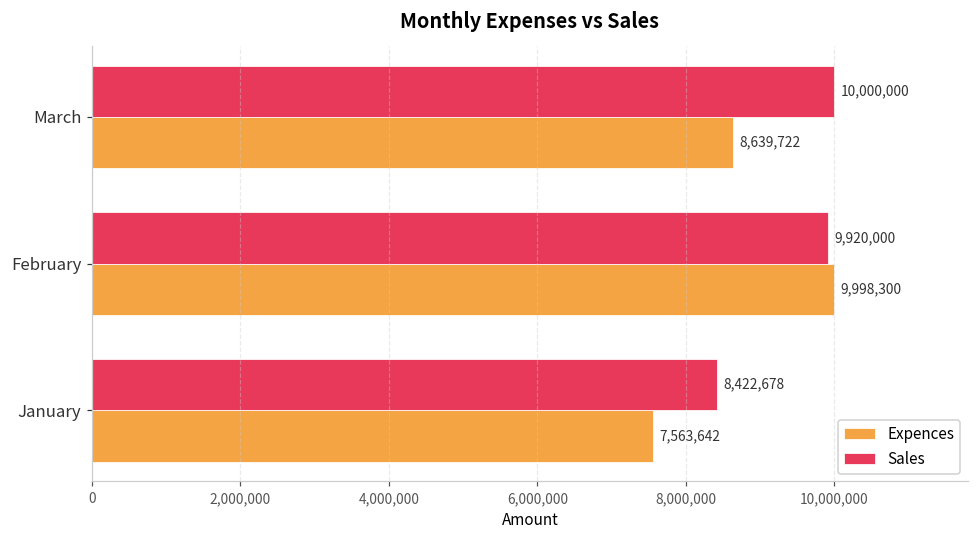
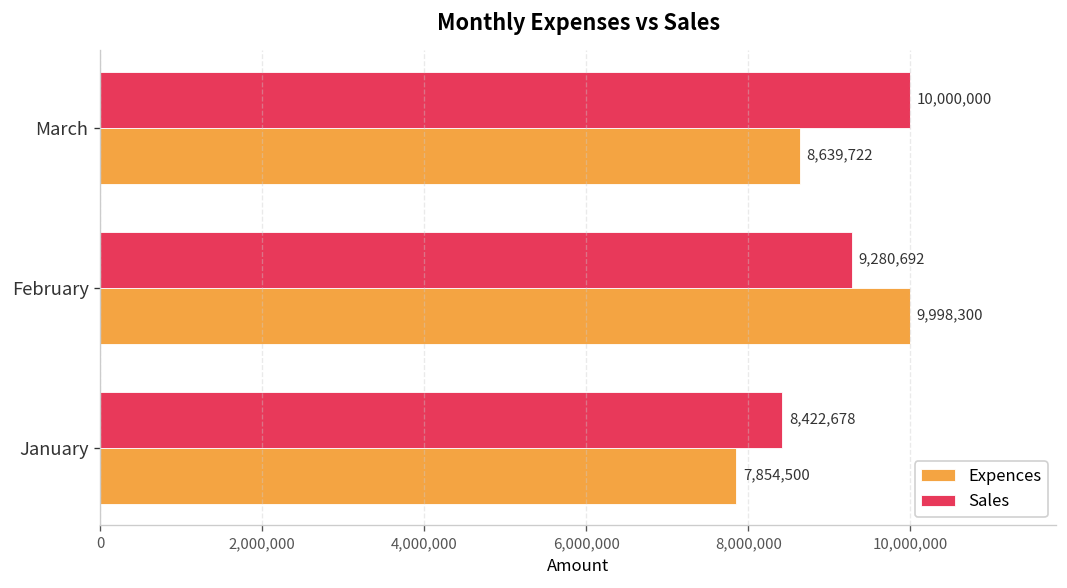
  {
    "Expences": {
      "March": "8,639,722",
      "February": "9,998,300",
-     "January": "7,563,642"
+     "January": "7,854,500"
    },
    "Sales": {
      "March": "10,000,000",
-     "February": "9,920,000",
+     "February": "9,280,692",
      "January": "8,422,678"
    }
  }
